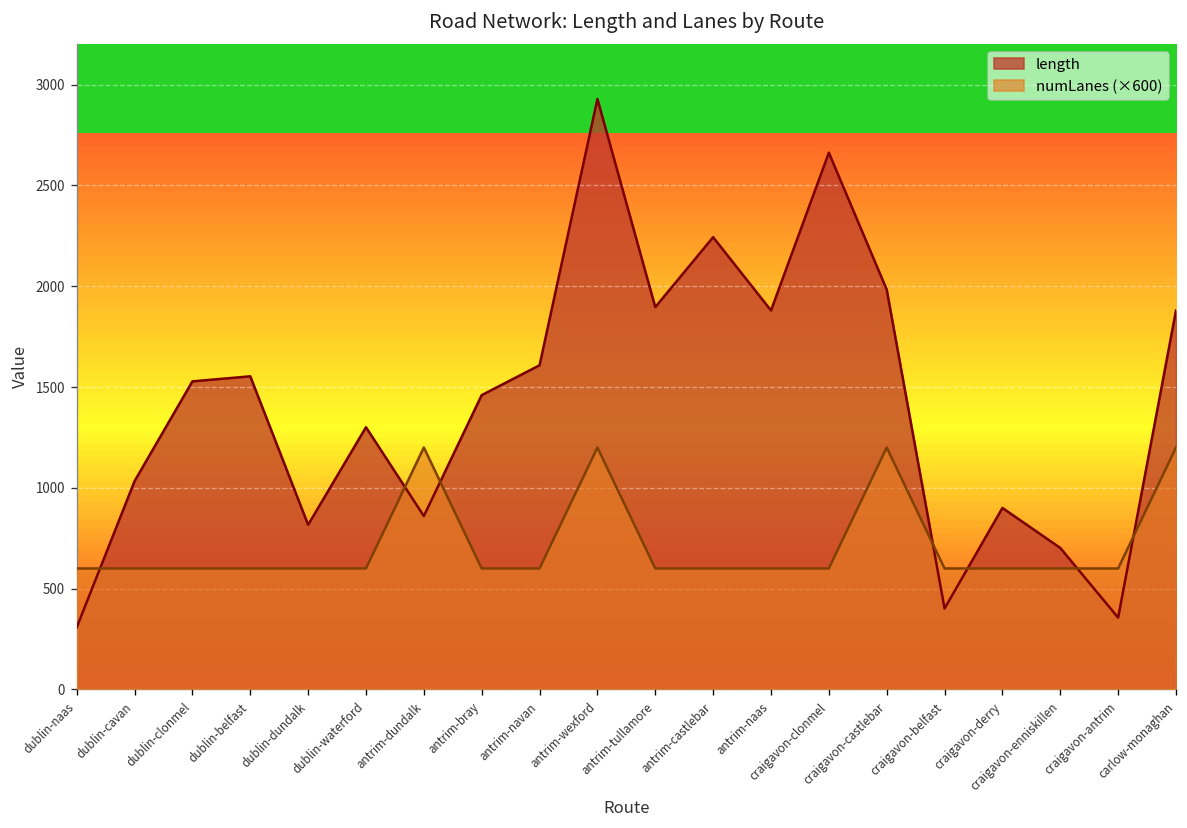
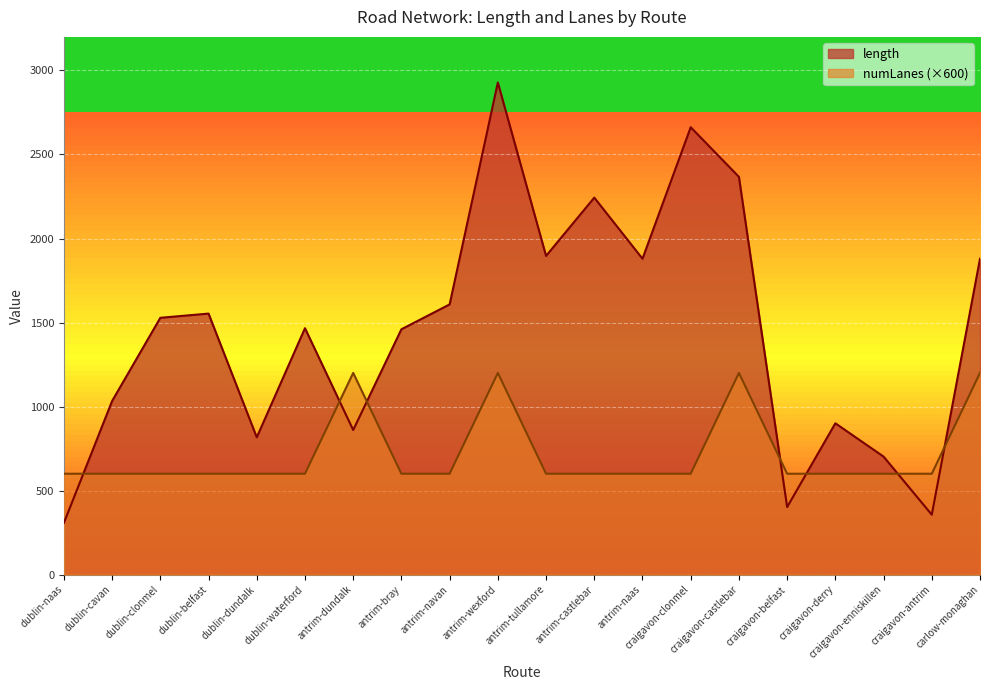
  {
    "length": {
      "dublin-naas": 310,
      "dublin-cavan": 1030,
      "dublin-clonmel": 1530,
      "dublin-belfast": 1550,
      "dublin-dundalk": 820,
-     "dublin-waterford": 1300,
+     "dublin-waterford": 1470,
      "antrim-dundalk": 860,
      "antrim-bray": 1460,
      "antrim-navan": 1610,
      "antrim-wexford": 2930,
      "antrim-tullamore": 1900,
      "antrim-castlebar": 2240,
      "antrim-naas": 1880,
      "craigavon-clonmel": 2660,
-     "craigavon-castlebar": 1980,
+     "craigavon-castlebar": 2370,
      "craigavon-belfast": 400,
      "craigavon-derry": 900,
      "craigavon-enniskillen": 700,
      "craigavon-antrim": 360,
      "carlow-monaghan": 1880
    },
    "numLanes (×600)": {
      "dublin-naas": 600,
      "dublin-cavan": 600,
      "dublin-clonmel": 600,
      "dublin-belfast": 600,
      "dublin-dundalk": 600,
      "dublin-waterford": 600,
      "antrim-dundalk": 1200,
      "antrim-bray": 600,
      "antrim-navan": 600,
      "antrim-wexford": 1200,
      "antrim-tullamore": 600,
      "antrim-castlebar": 600,
      "antrim-naas": 600,
      "craigavon-clonmel": 600,
      "craigavon-castlebar": 1200,
      "craigavon-belfast": 600,
      "craigavon-derry": 600,
      "craigavon-enniskillen": 600,
      "craigavon-antrim": 600,
      "carlow-monaghan": 1200
    }
  }
